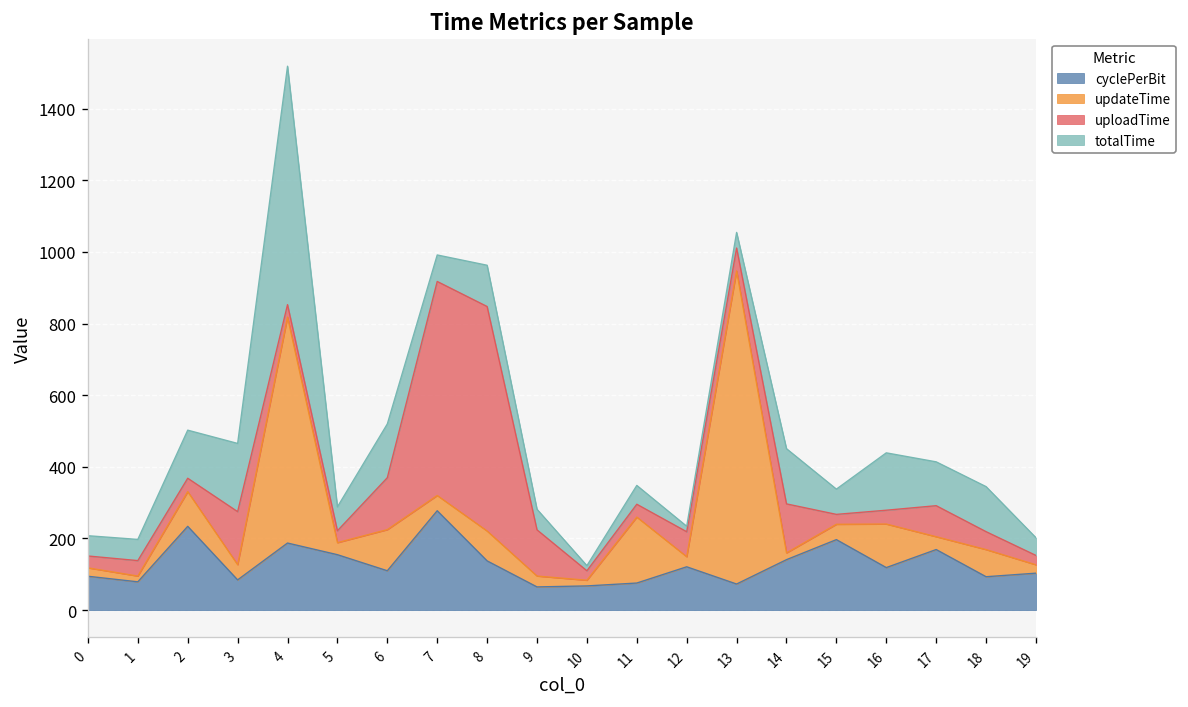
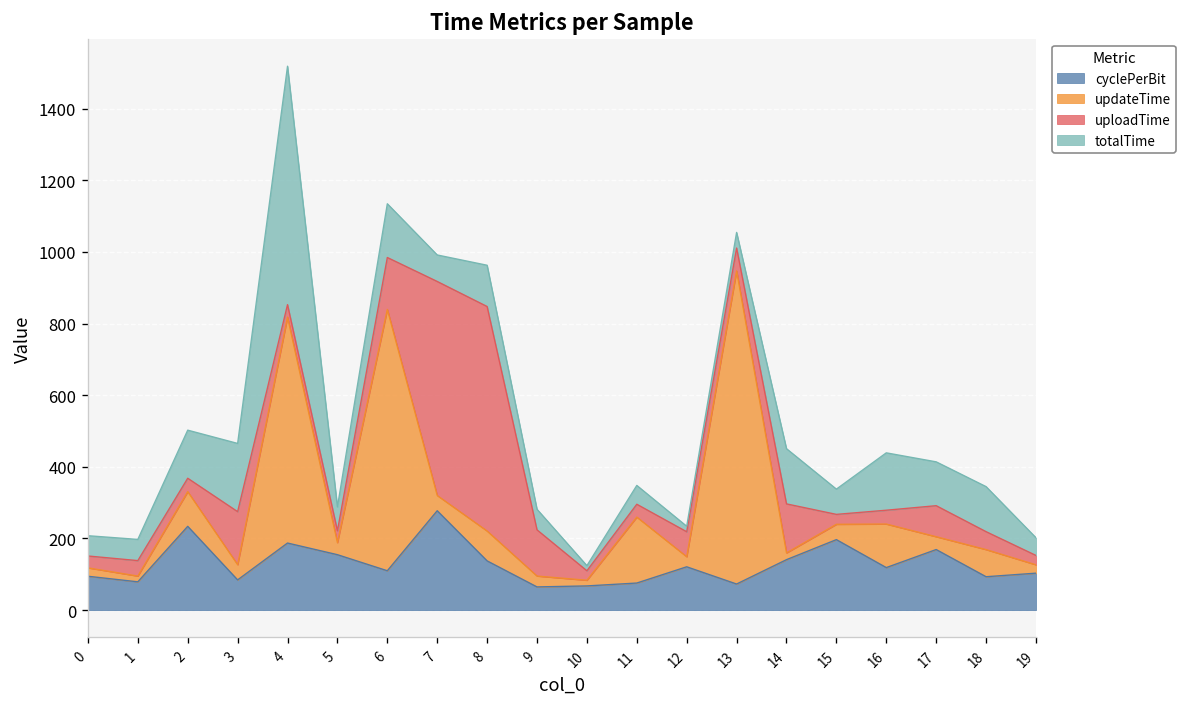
  {
    "cyclePerBit": {
      "0": 90,
      "1": 80,
      "2": 230,
      "3": 80,
      "4": 190,
      "5": 150,
      "6": 110,
      "7": 280,
      "8": 140,
      "9": 60,
      "10": 70,
      "11": 80,
      "12": 120,
      "13": 70,
      "14": 140,
      "15": 200,
      "16": 120,
      "17": 170,
      "18": 90,
      "19": 100
    },
    "updateTime": {
      "0": 20,
      "1": 20,
      "2": 100,
      "3": 40,
      "4": 630,
      "5": 30,
-     "6": 110,
+     "6": 730,
      "7": 40,
      "8": 80,
      "9": 30,
      "10": 20,
      "11": 180,
      "12": 30,
      "13": 870,
      "14": 20,
      "15": 40,
      "16": 120,
      "17": 40,
      "18": 80,
      "19": 20
    },
    "uploadTime": {
      "0": 30,
      "1": 40,
      "2": 40,
      "3": 150,
      "4": 40,
      "5": 30,
      "6": 150,
      "7": 600,
      "8": 630,
      "9": 130,
      "10": 30,
      "11": 40,
      "12": 70,
      "13": 60,
      "14": 140,
      "15": 30,
      "16": 40,
      "17": 90,
      "18": 50,
      "19": 30
    },
    "totalTime": {
      "0": 60,
      "1": 60,
      "2": 130,
      "3": 190,
      "4": 670,
      "5": 70,
      "6": 150,
      "7": 70,
      "8": 120,
      "9": 60,
      "10": 10,
      "11": 50,
      "12": 20,
      "13": 40,
      "14": 150,
      "15": 70,
      "16": 160,
      "17": 120,
      "18": 130,
      "19": 50
    }
  }
